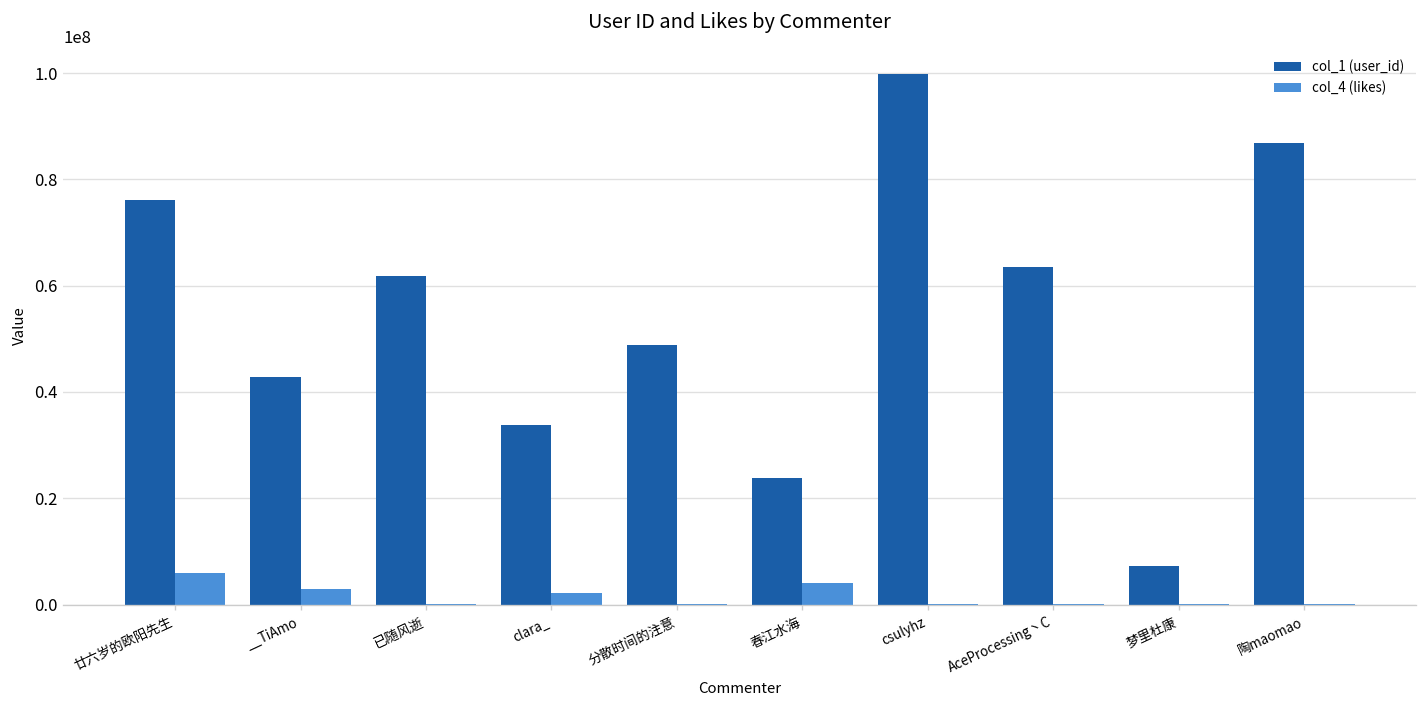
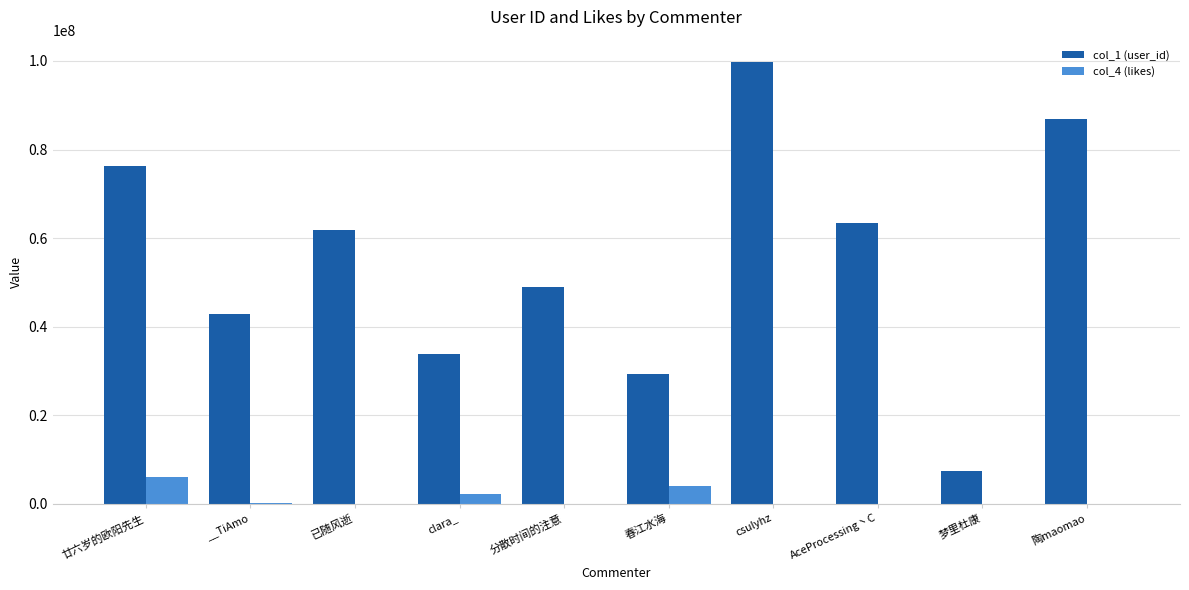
  {
    "col_1 (user_id)": {
      "廿六岁的欧阳先生": 76000000,
      "__TiAmo": 43000000,
      "已随风逝": 62000000,
      "clara_": 34000000,
      "分散时间的注意": 49000000,
-     "春江水海": 24000000,
+     "春江水海": 29000000,
      "csulyhz": 100000000,
      "AceProcessing丶C": 63000000,
      "梦里杜康": 7000000,
      "陶maomao": 87000000
    },
    "col_4 (likes)": {
      "廿六岁的欧阳先生": 6000000,
-     "__TiAmo": 3000000,
+     "__TiAmo": 0,
      "clara_": 2000000,
      "春江水海": 4000000
    }
  }
